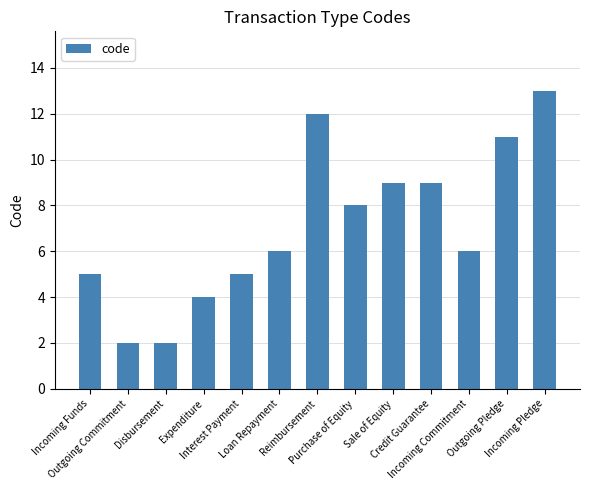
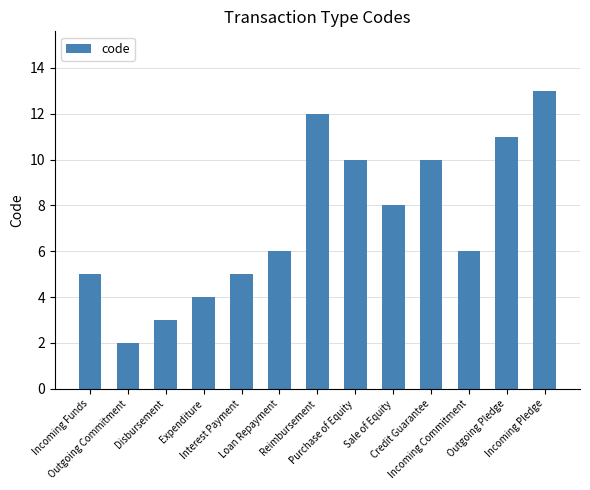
  {
    "Incoming Funds": 5,
    "Outgoing Commitment": 2,
-   "Disbursement": 2,
+   "Disbursement": 3,
    "Expenditure": 4,
    "Interest Payment": 5,
    "Loan Repayment": 6,
    "Reimbursement": 12,
-   "Purchase of Equity": 8,
-   "Sale of Equity": 9,
-   "Credit Guarantee": 9,
+   "Purchase of Equity": 10,
+   "Sale of Equity": 8,
+   "Credit Guarantee": 10,
    "Incoming Commitment": 6,
    "Outgoing Pledge": 11,
    "Incoming Pledge": 13
  }
